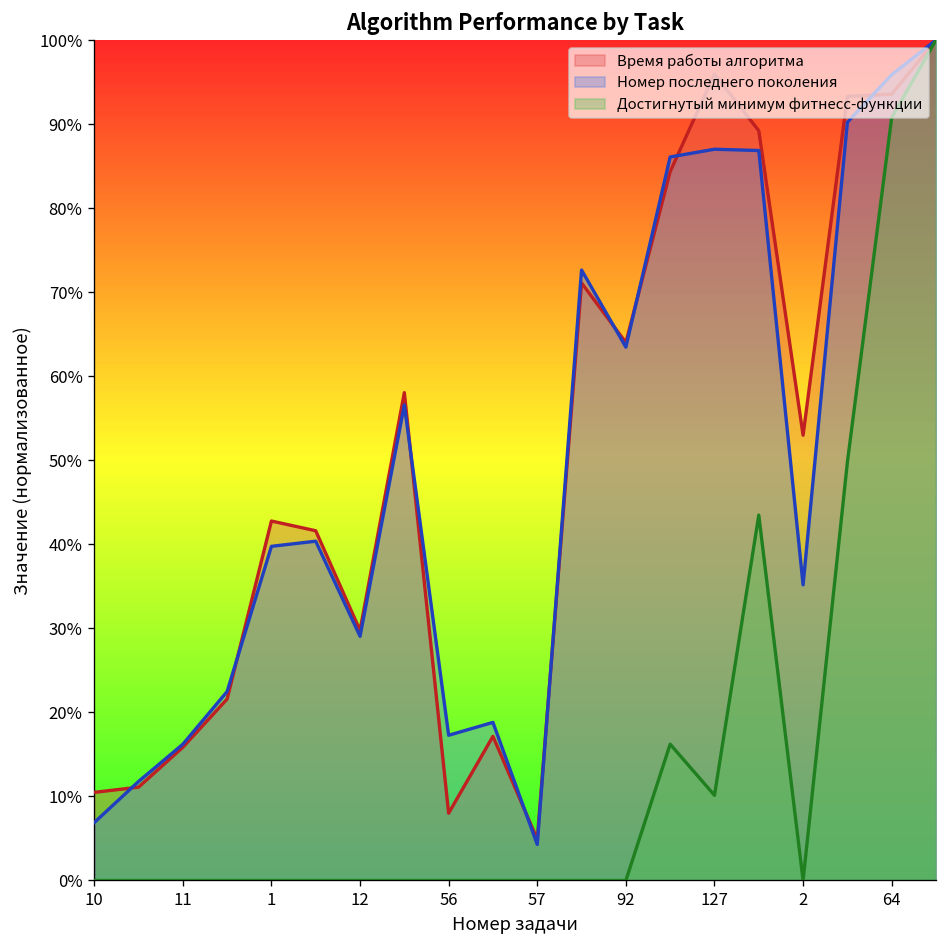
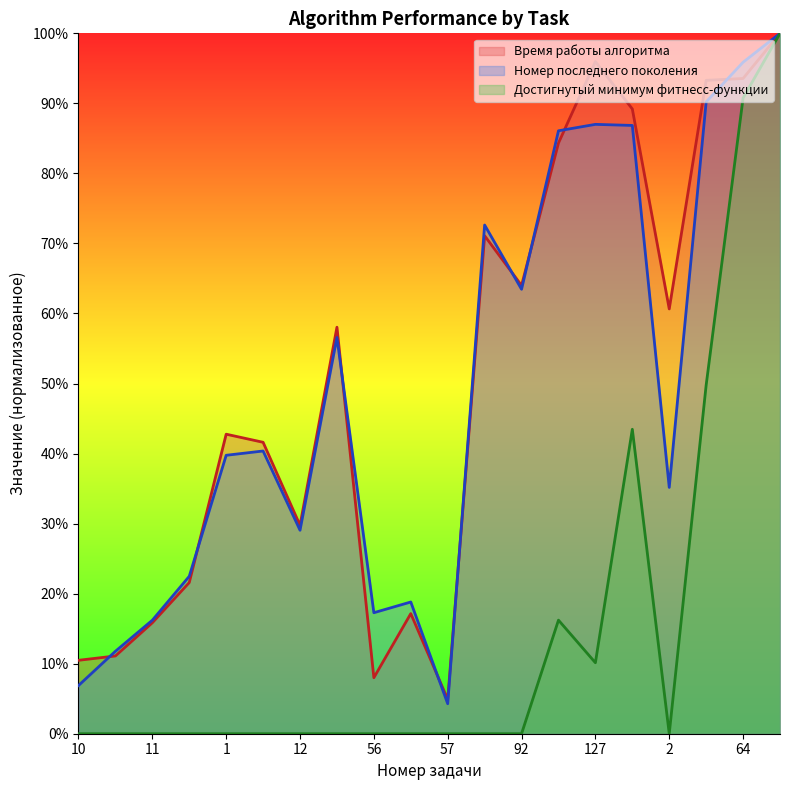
  {
    "Время работы алгоритма": {
      "10": "10%",
      "12": "30%",
      "56": "8%",
      "57": "5%",
      "92": "64%",
-     "2": "53%"
+     "2": "61%"
    },
    "Номер последнего поколения": {
      "10": "7%",
      "12": "29%",
      "56": "17%",
      "57": "4%",
      "92": "63%",
      "127": "87%",
      "2": "35%"
    },
    "Достигнутый минимум фитнесс-функции": {
      "10": "0%",
      "12": "0%",
      "56": "0%",
      "57": "0%",
      "92": "0%",
      "127": "10%",
      "2": "0%"
    }
  }
